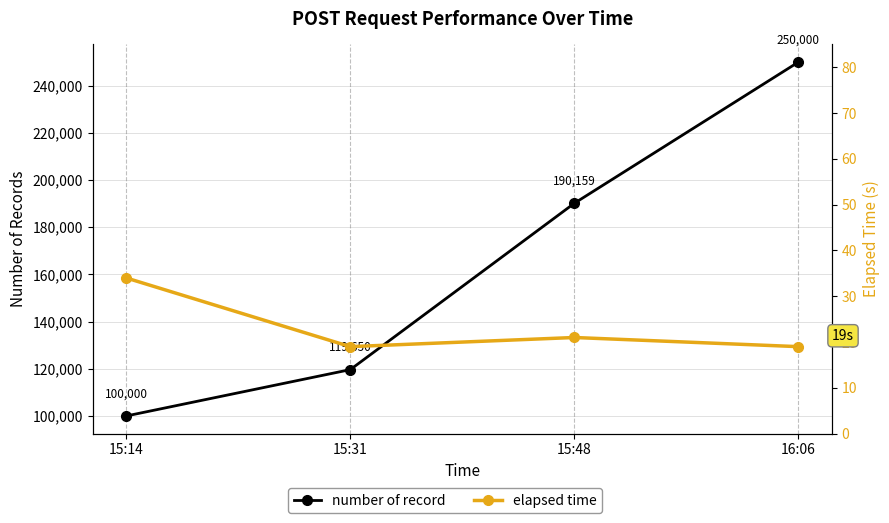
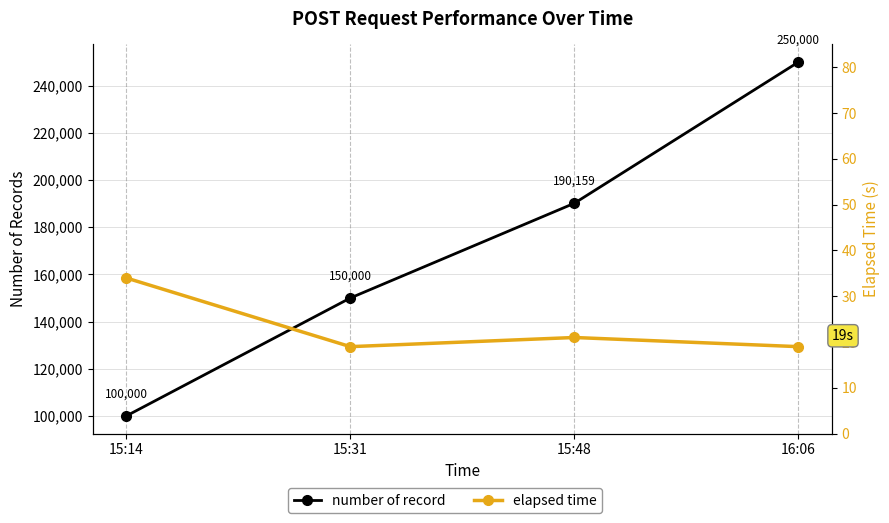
  {
    "number of record": {
      "15:14": "100,000",
-     "15:31": "119,650",
+     "15:31": "150,000",
      "15:48": "190,159",
      "16:06": "250,000"
    }
  }
